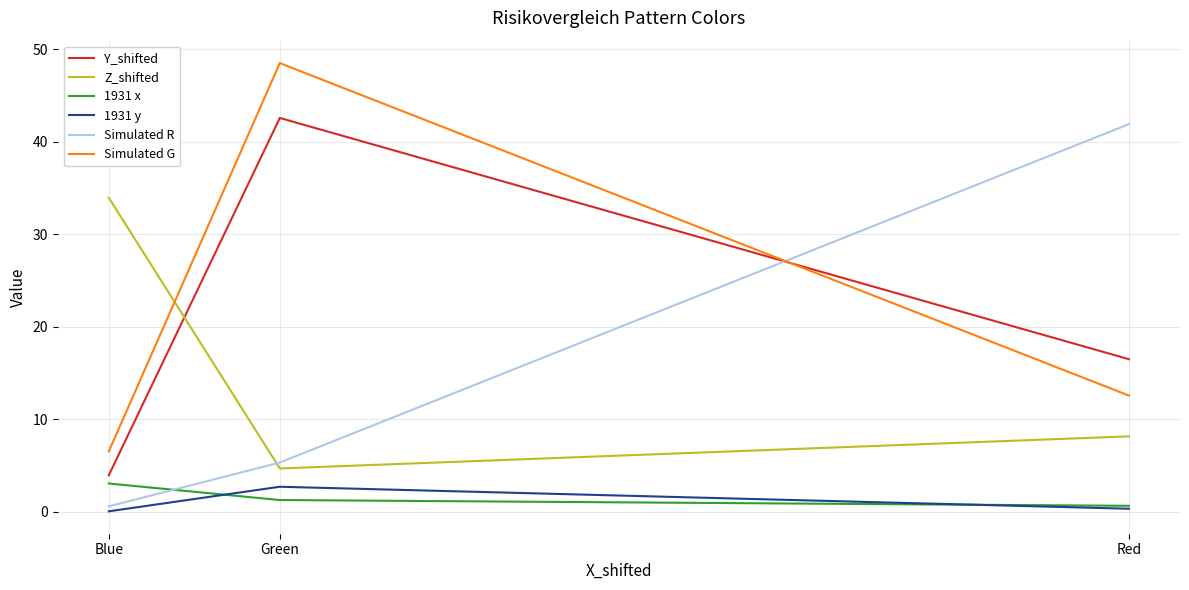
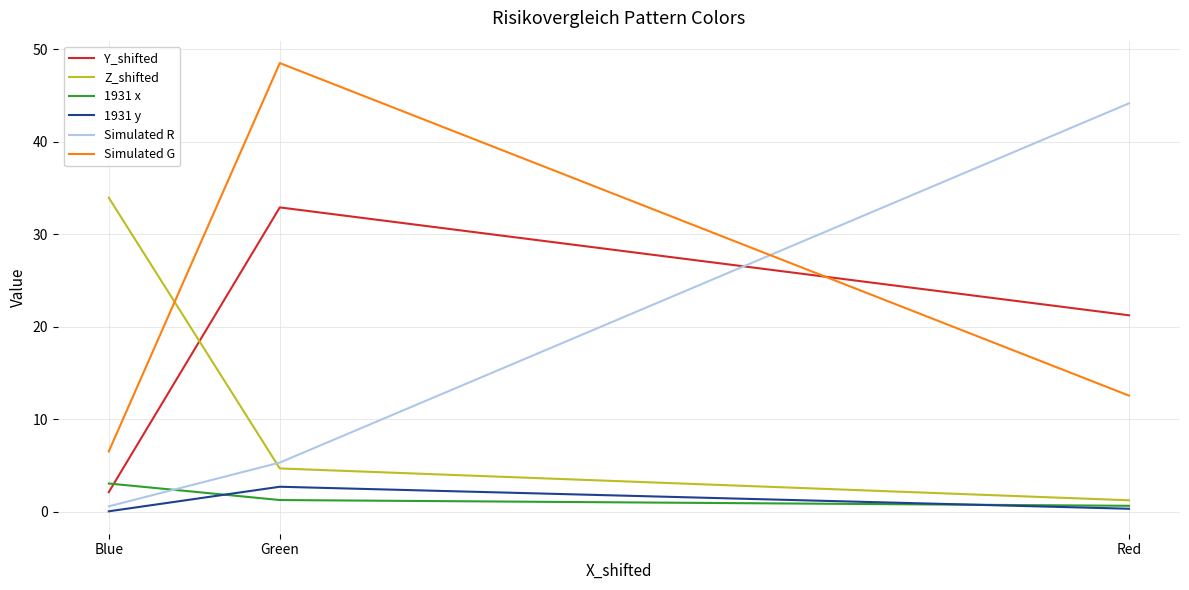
  {
    "Y_shifted": {
-     "Blue": 4,
-     "Green": 43,
-     "Red": 16
+     "Blue": 2,
+     "Green": 33,
+     "Red": 21
    },
    "Z_shifted": {
      "Blue": 34,
      "Green": 5,
-     "Red": 8
+     "Red": 1
    },
    "1931 x": {
      "Blue": 3,
      "Green": 1,
      "Red": 1
    },
    "1931 y": {
      "Blue": 0,
      "Green": 3,
      "Red": 0
    },
    "Simulated R": {
      "Blue": 1,
      "Green": 5,
-     "Red": 42
+     "Red": 44
    },
    "Simulated G": {
      "Blue": 7,
      "Green": 49,
      "Red": 13
    }
  }
